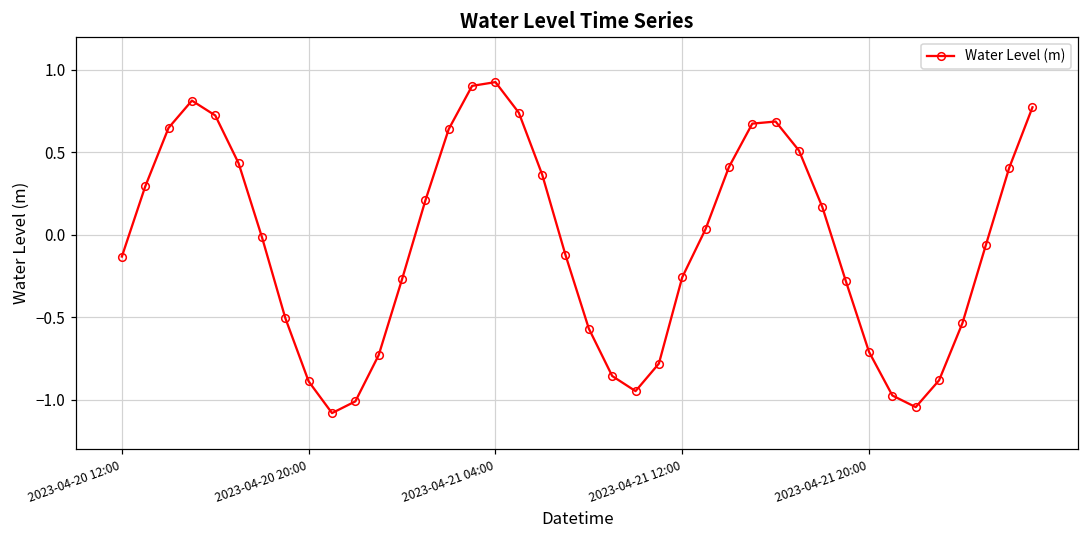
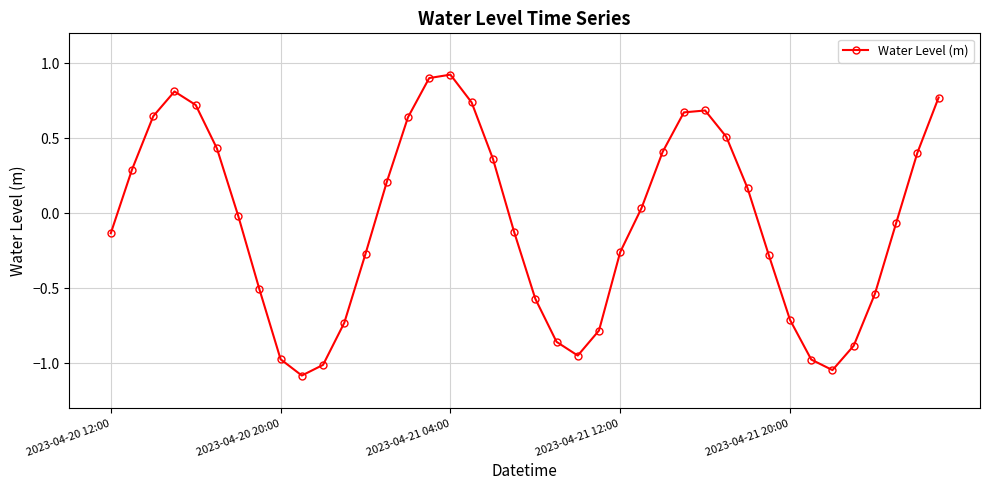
  {
    "2023-04-20 12:00": -0.13,
-   "2023-04-20 20:00": -0.89,
+   "2023-04-20 20:00": -0.97,
    "2023-04-21 04:00": 0.92,
    "2023-04-21 12:00": -0.26,
    "2023-04-21 20:00": -0.71
  }
